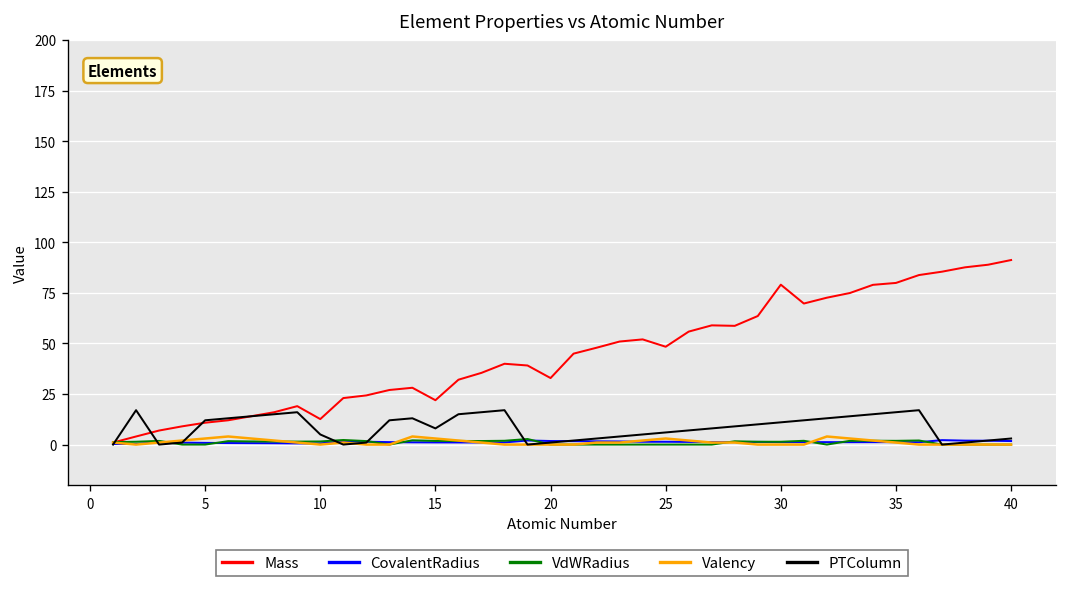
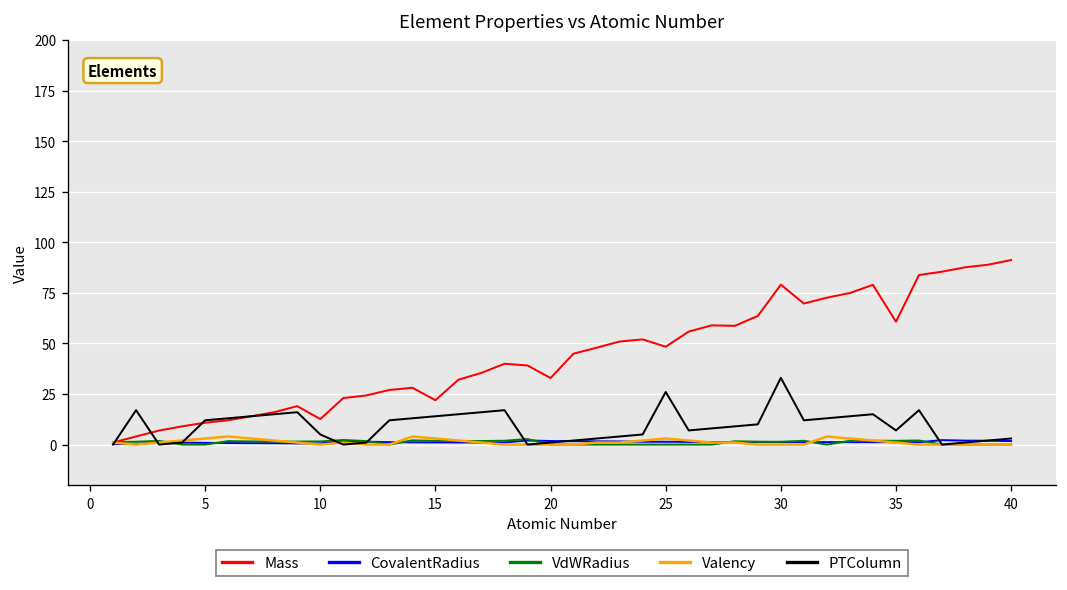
  {
    "Mass": {
      "10": 13,
      "15": 22,
      "20": 33,
      "25": 48,
      "30": 79,
-     "35": 80,
+     "35": 61,
      "40": 91
    },
    "Valency": {
      "5": 3,
      "25": 3
    },
    "PTColumn": {
      "10": 5,
-     "15": 8,
-     "25": 6,
-     "30": 11,
-     "35": 16
+     "15": 14,
+     "25": 26,
+     "30": 33,
+     "35": 7
    }
  }
